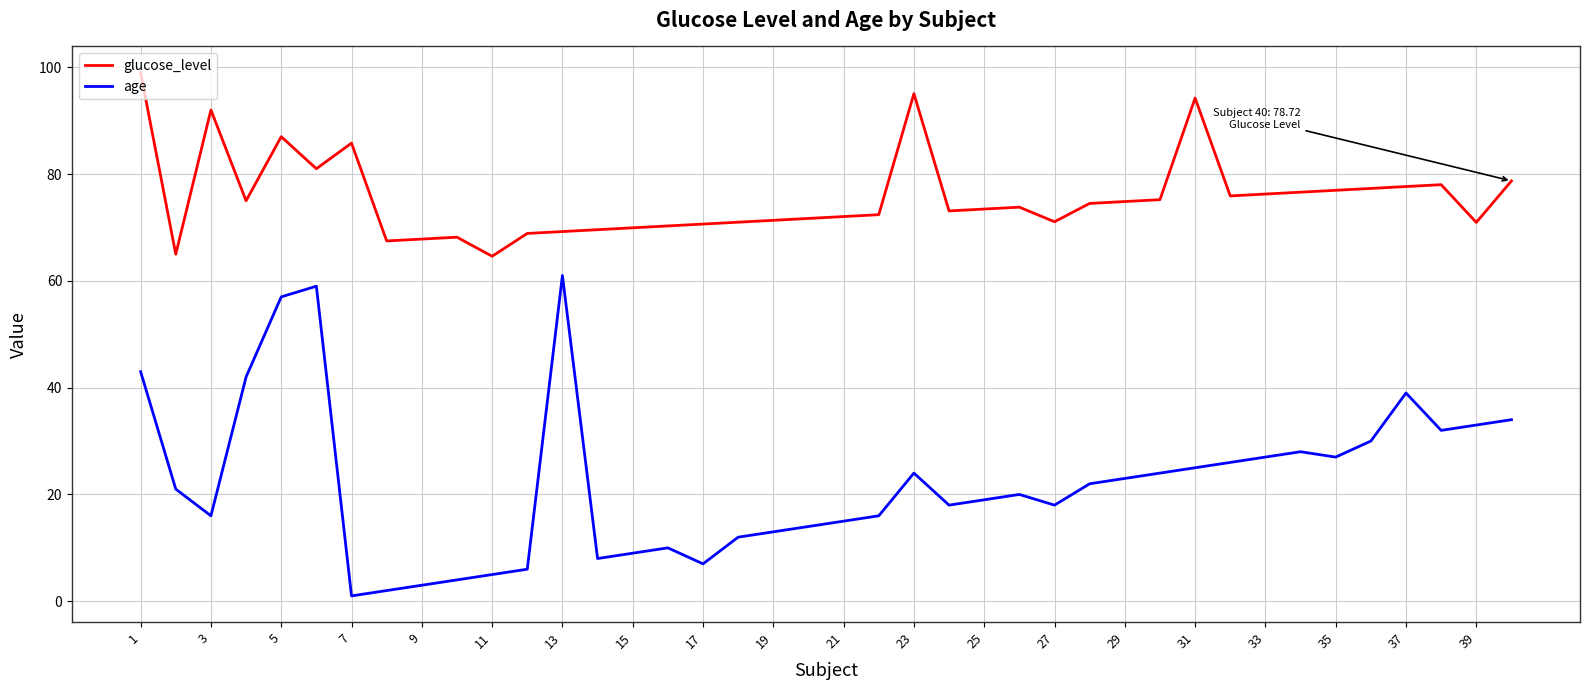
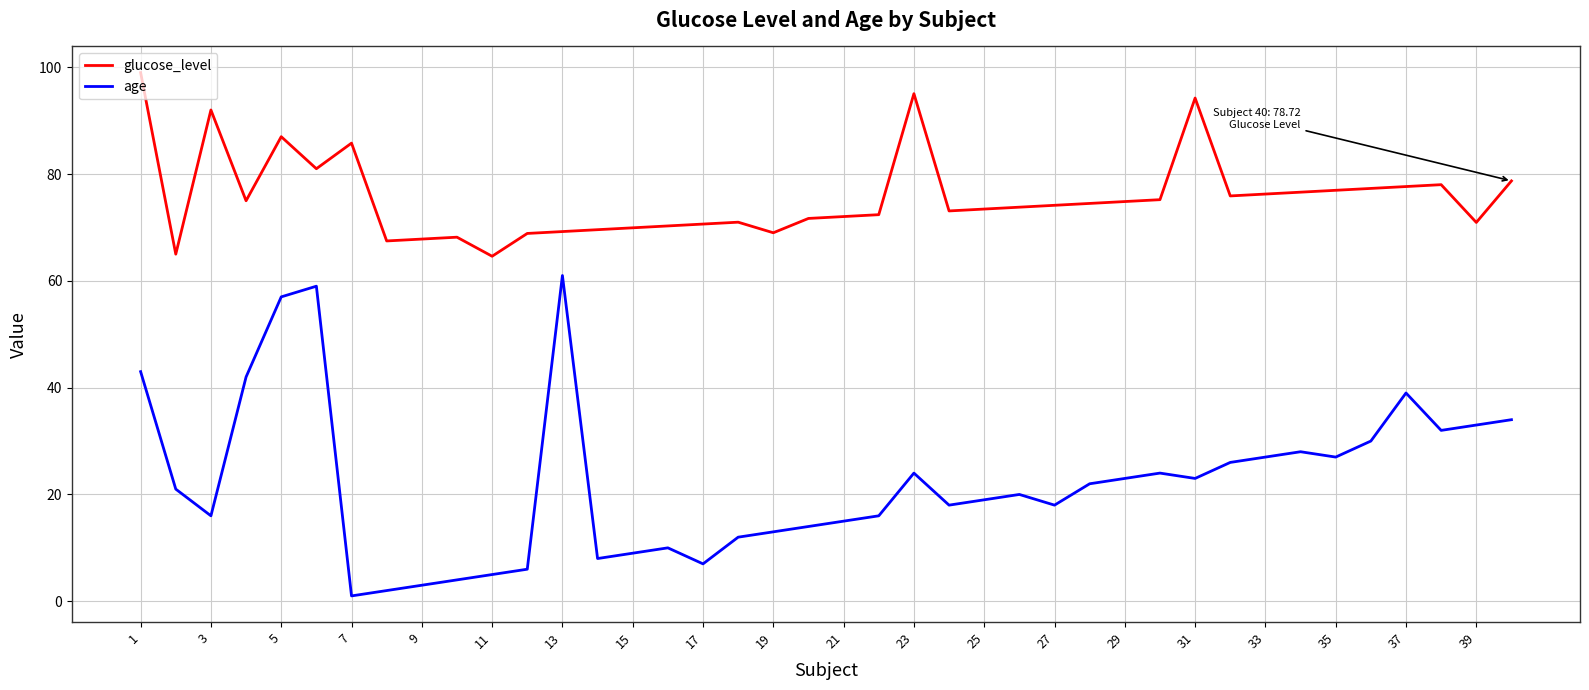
  {
    "glucose_level": {
      "3": 92,
      "5": 87,
      "7": 86,
      "9": 68,
      "11": 65,
      "13": 69,
      "15": 70,
      "17": 71,
-     "19": 71,
+     "19": 69,
      "21": 72,
      "23": 95,
      "25": 73,
-     "27": 71,
+     "27": 74,
      "29": 75,
      "31": 94,
      "33": 76,
      "35": 77,
      "37": 78,
      "39": 71
    },
    "age": {
      "1": 43,
      "3": 16,
      "5": 57,
      "7": 1,
      "9": 3,
      "11": 5,
      "13": 61,
      "15": 9,
      "17": 7,
      "19": 13,
      "21": 15,
      "23": 24,
      "25": 19,
      "27": 18,
      "29": 23,
-     "31": 25,
+     "31": 23,
      "33": 27,
      "35": 27,
      "37": 39,
      "39": 33
    }
  }
